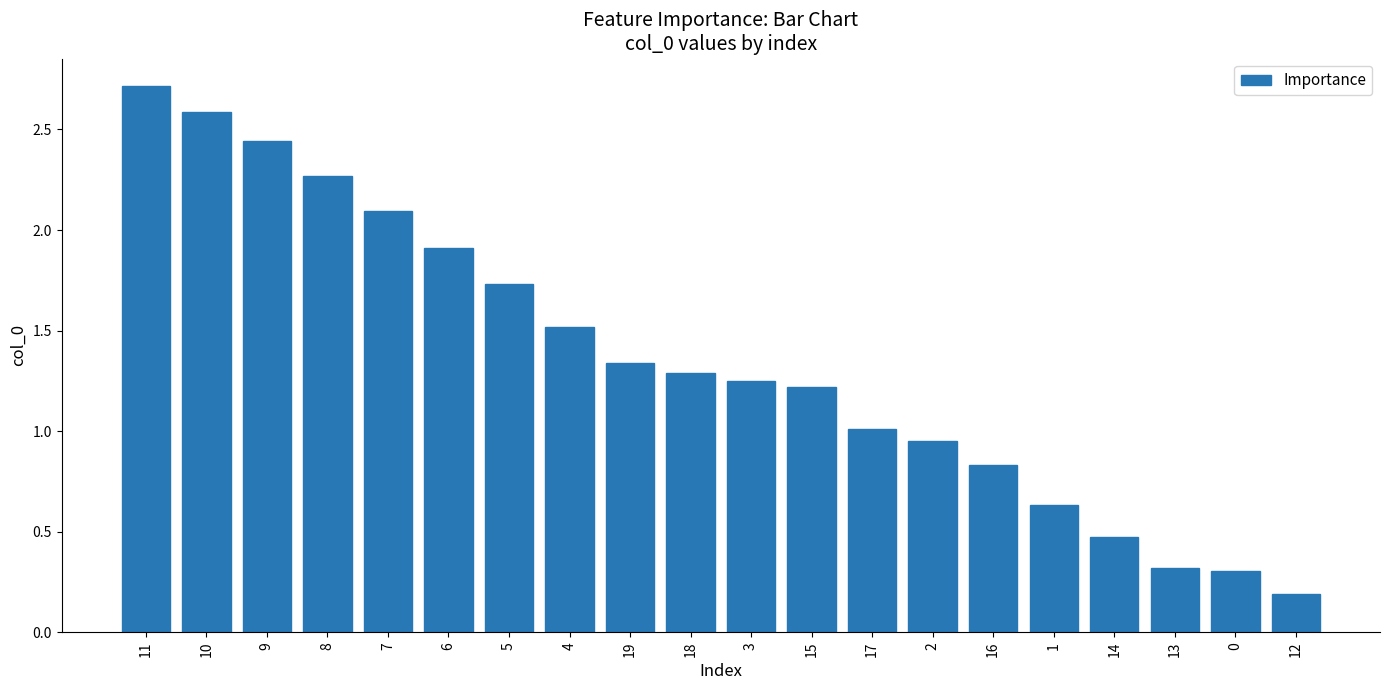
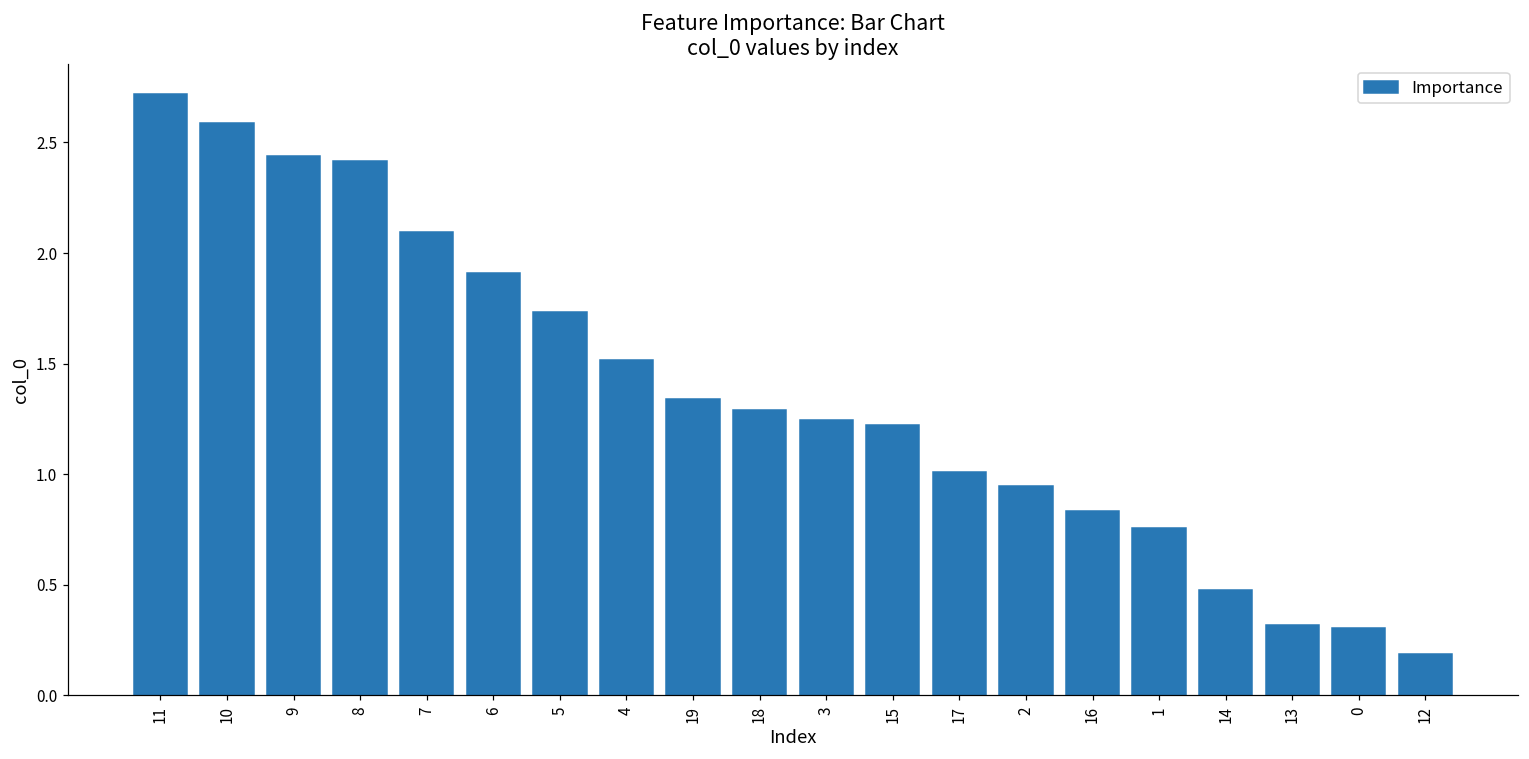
  {
    "11": 2.72,
    "10": 2.59,
    "9": 2.44,
-   "8": 2.27,
+   "8": 2.42,
    "7": 2.10,
    "6": 1.91,
    "5": 1.73,
    "4": 1.52,
    "19": 1.34,
    "18": 1.29,
    "3": 1.25,
    "15": 1.22,
    "17": 1.01,
    "2": 0.95,
    "16": 0.83,
-   "1": 0.63,
+   "1": 0.76,
    "14": 0.47,
    "13": 0.32,
    "0": 0.30,
    "12": 0.19
  }
